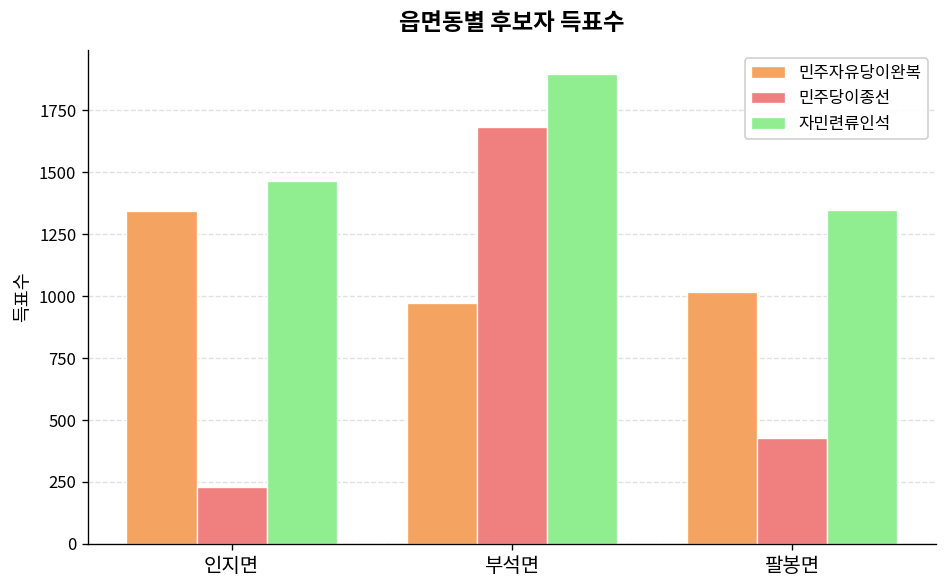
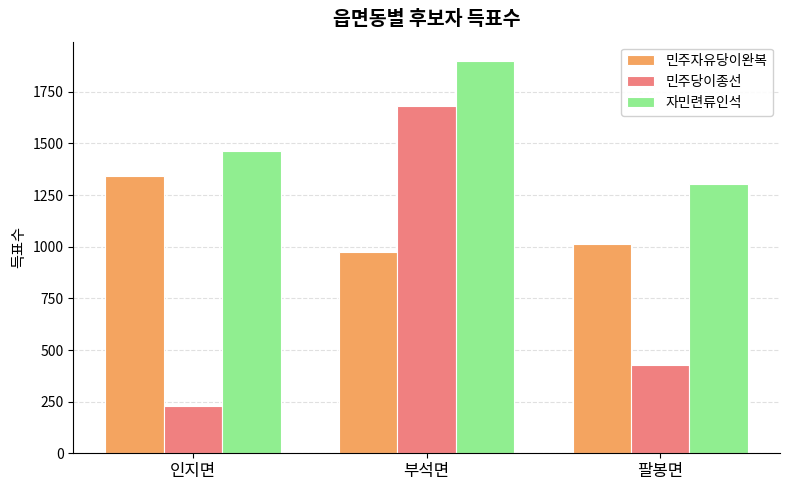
  {
    "자민련류인석": {
      "인지면": 1460,
      "부석면": 1900,
-     "팔봉면": 1350
+     "팔봉면": 1300
    }
  }
